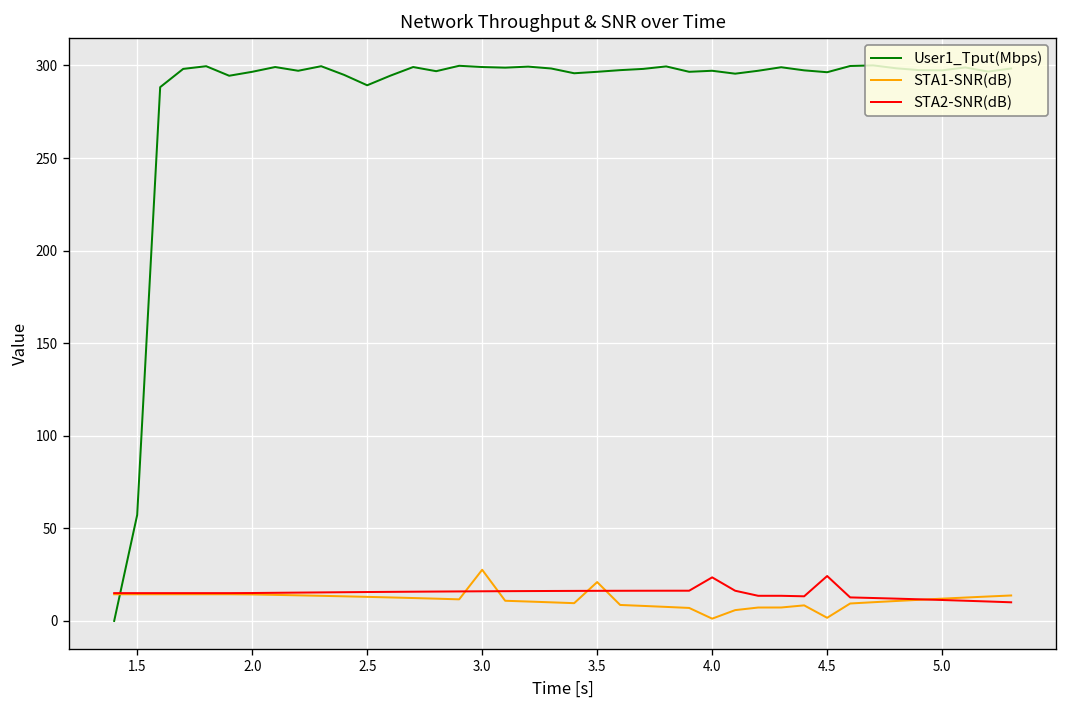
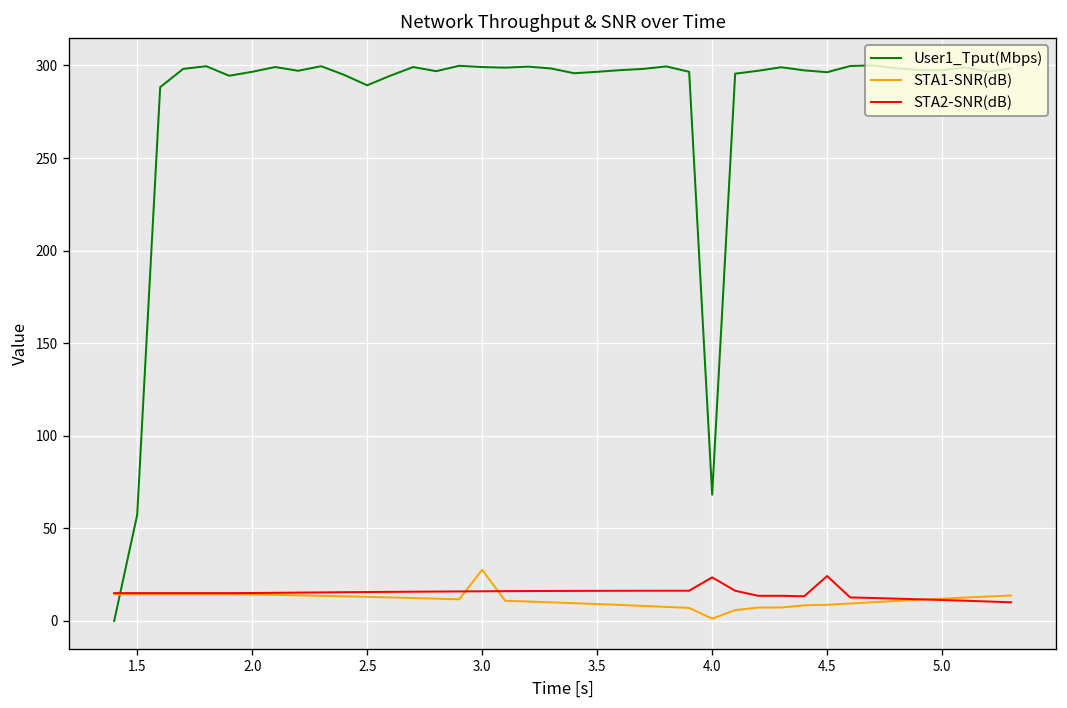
  {
    "User1_Tput(Mbps)": {
      "1.5": 57,
      "2.0": 297,
      "2.5": 289,
      "3.0": 299,
      "3.5": 297,
-     "4.0": 297,
+     "4.0": 68,
      "4.5": 296
    },
    "STA1-SNR(dB)": {
      "2.5": 13,
      "3.0": 28,
-     "3.5": 21,
+     "3.5": 9,
      "4.0": 1,
-     "4.5": 2
+     "4.5": 9
    },
    "STA2-SNR(dB)": {
      "2.5": 16,
      "3.0": 16,
      "3.5": 16,
      "4.0": 24,
      "4.5": 24
    }
  }
